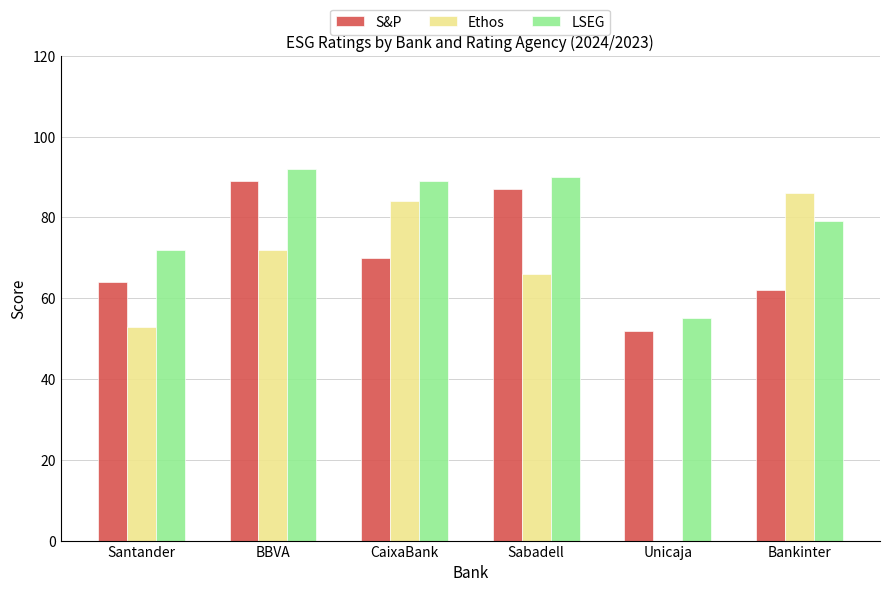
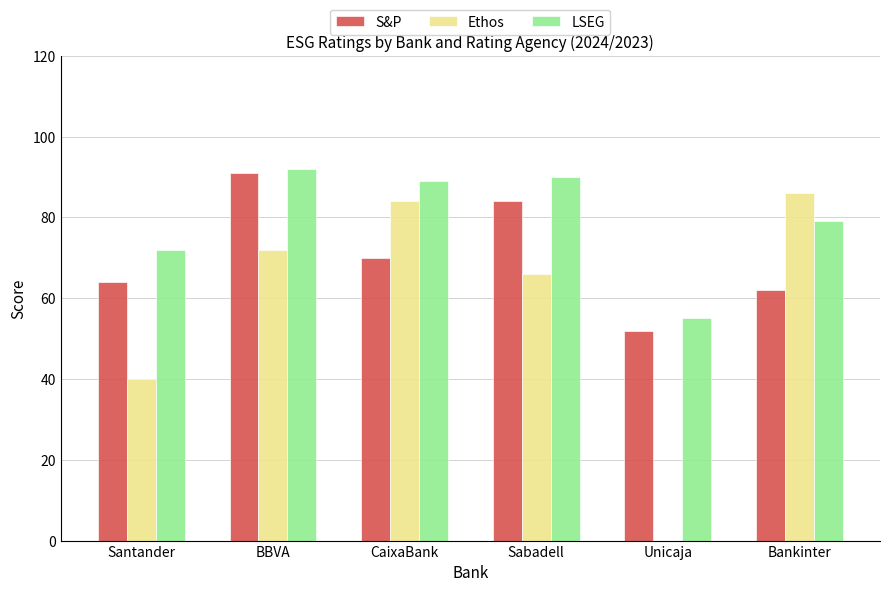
  {
    "S&P": {
      "Santander": 64,
-     "BBVA": 89,
+     "BBVA": 91,
      "CaixaBank": 70,
-     "Sabadell": 87,
+     "Sabadell": 84,
      "Unicaja": 52,
      "Bankinter": 62
    },
    "Ethos": {
-     "Santander": 53,
+     "Santander": 40,
      "BBVA": 72,
      "CaixaBank": 84,
      "Sabadell": 66,
      "Unicaja": 0,
      "Bankinter": 86
    },
    "LSEG": {
      "Santander": 72,
      "BBVA": 92,
      "CaixaBank": 89,
      "Sabadell": 90,
      "Unicaja": 55,
      "Bankinter": 79
    }
  }
